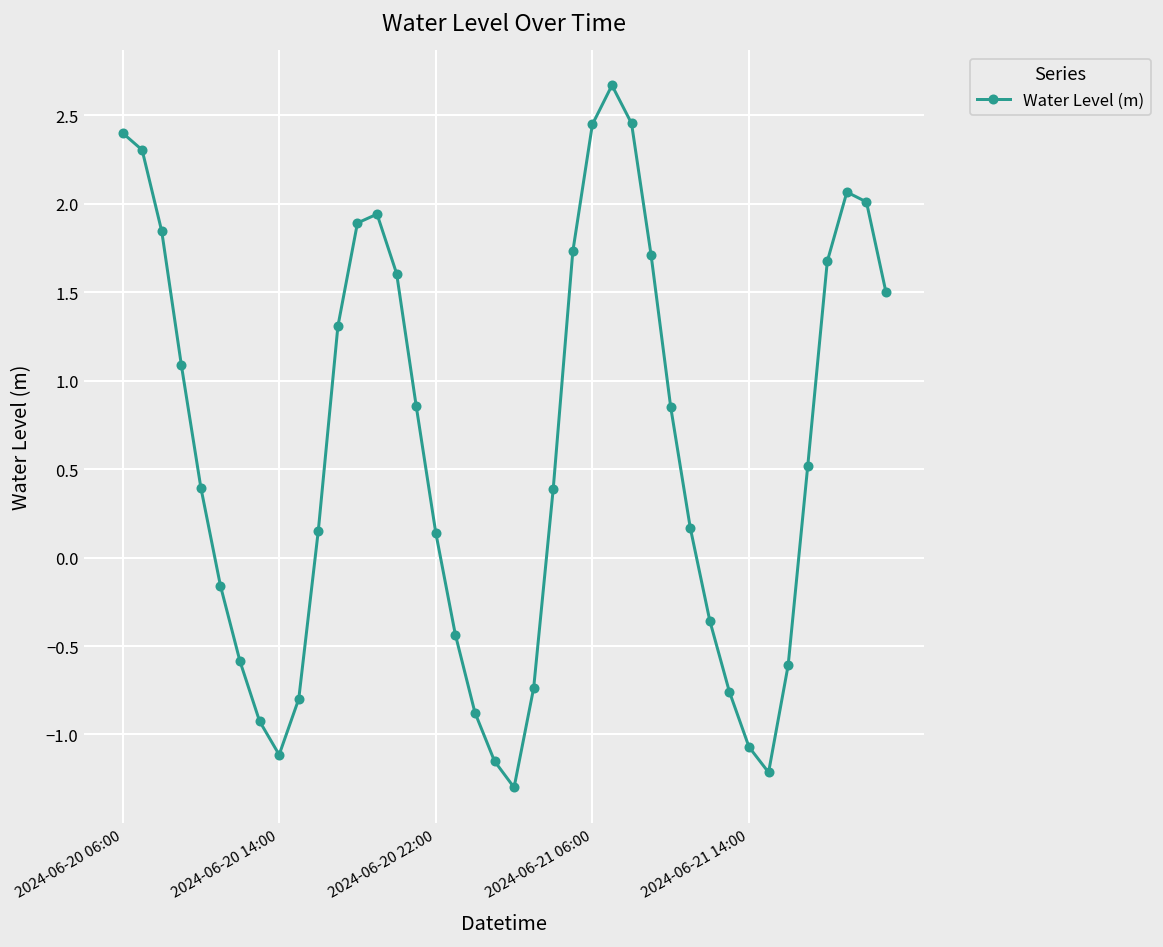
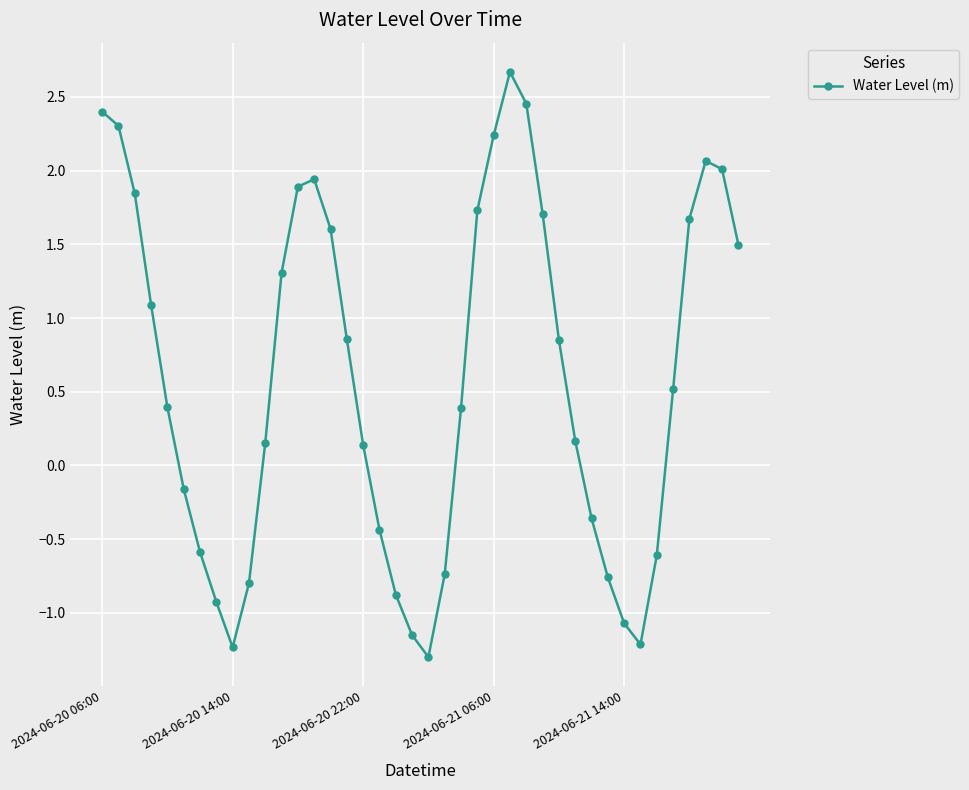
  {
    "2024-06-20 06:00": 2.40,
-   "2024-06-20 14:00": -1.11,
+   "2024-06-20 14:00": -1.23,
    "2024-06-20 22:00": 0.14,
-   "2024-06-21 06:00": 2.45,
+   "2024-06-21 06:00": 2.24,
    "2024-06-21 14:00": -1.07
  }
